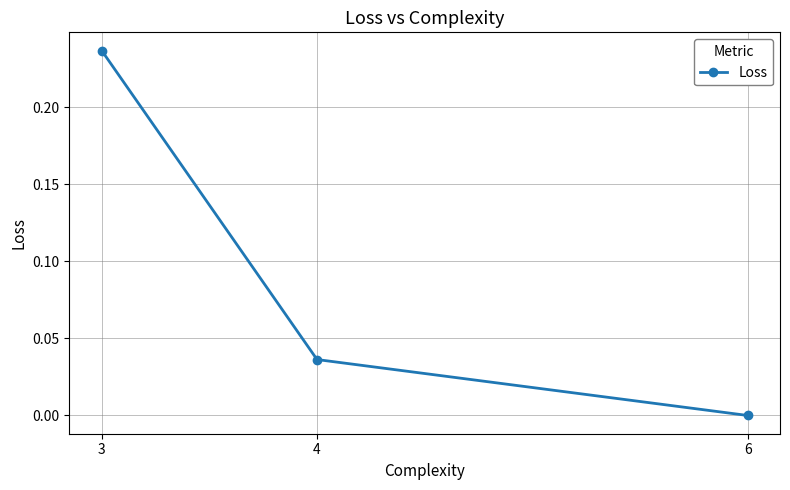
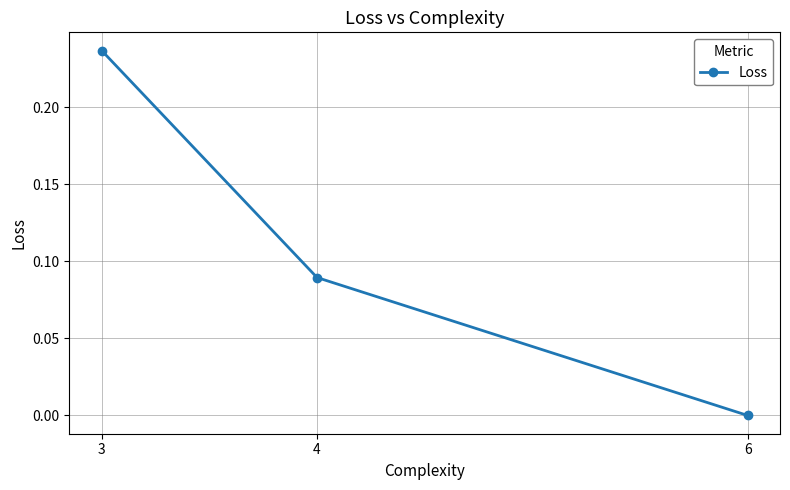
  {
    "3": 0.237,
-   "4": 0.036,
+   "4": 0.090,
    "6": 0.000
  }
